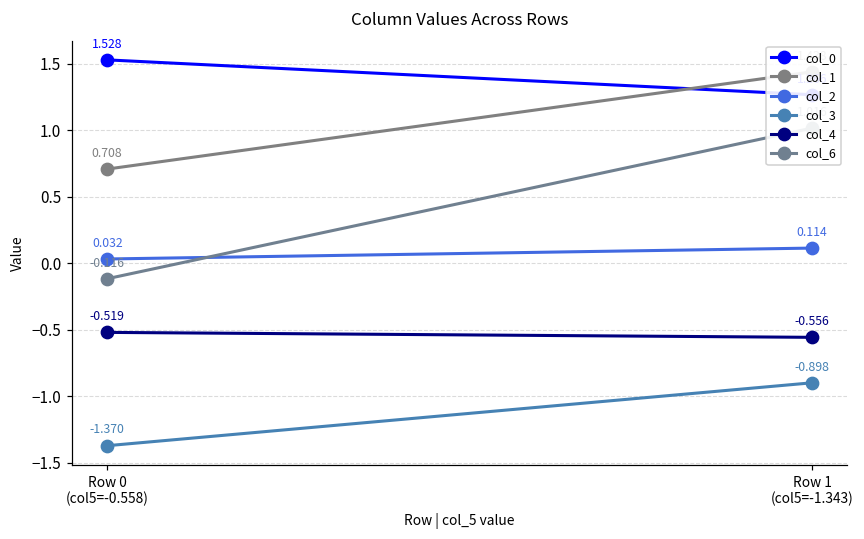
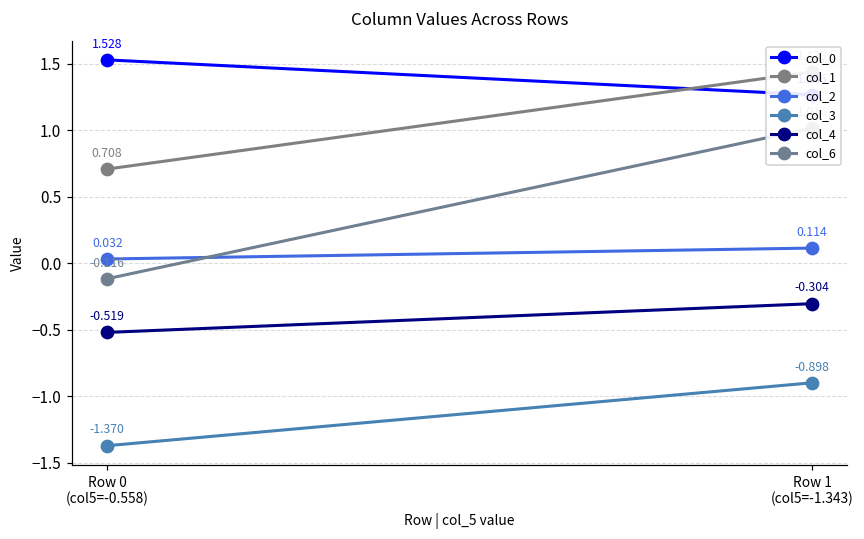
  {
    "col_0": {
      "Row 0 (col5=-0.558)": 1.528
    },
    "col_4": {
      "Row 0 (col5=-0.558)": -0.519,
-     "Row 1 (col5=-1.343)": -0.556
+     "Row 1 (col5=-1.343)": -0.304
    }
  }
